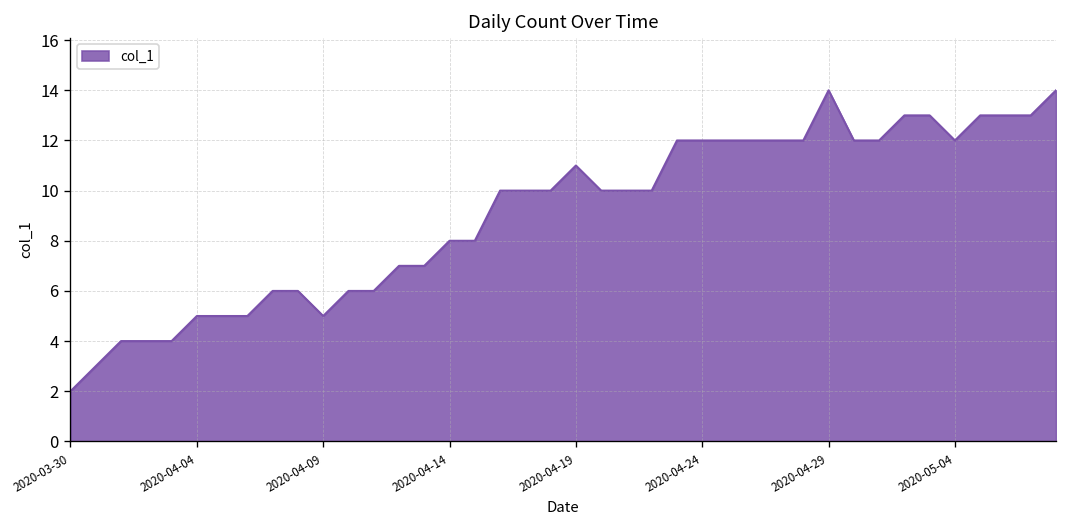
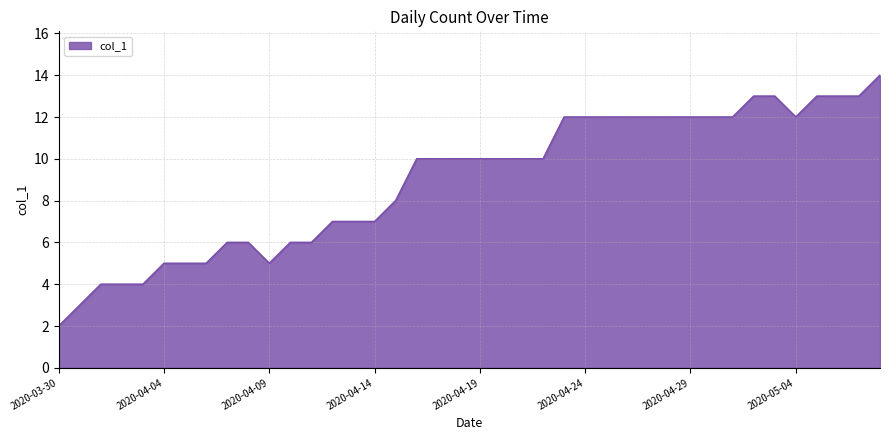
  {
    "2020-03-30": 2,
    "2020-04-04": 5,
    "2020-04-09": 5,
-   "2020-04-14": 8,
-   "2020-04-19": 11,
+   "2020-04-14": 7,
+   "2020-04-19": 10,
    "2020-04-24": 12,
-   "2020-04-29": 14,
+   "2020-04-29": 12,
    "2020-05-04": 12
  }
